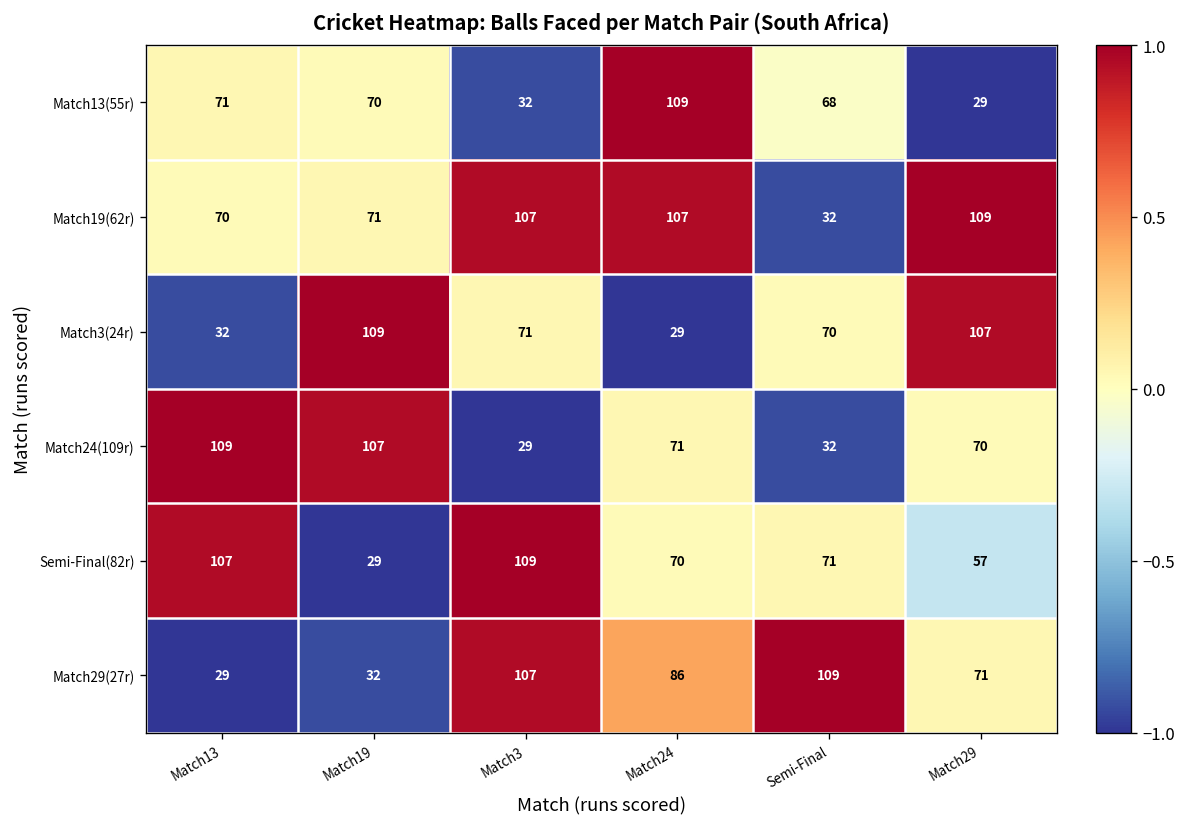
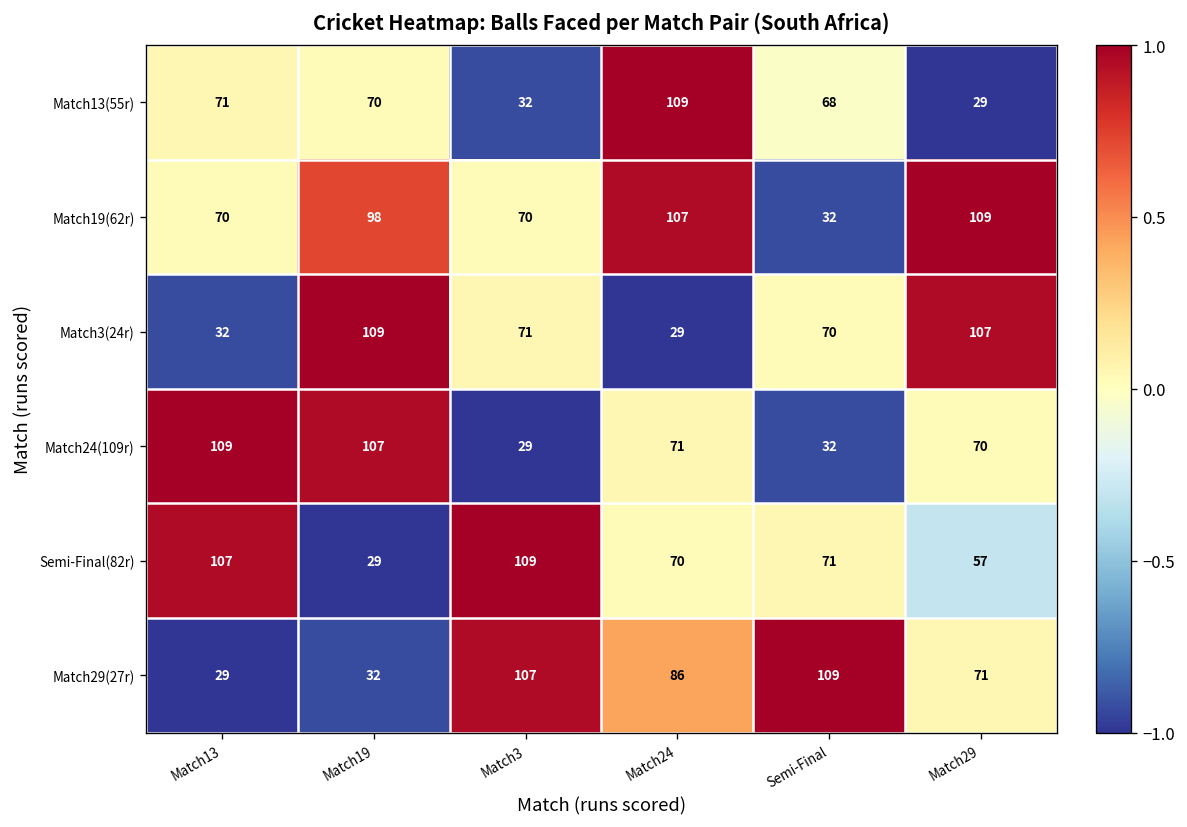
  {
    "Match13(55r)": {
      "Match13": 71,
      "Match19": 70,
      "Match3": 32,
      "Match24": 109,
      "Semi-Final": 68,
      "Match29": 29
    },
    "Match19(62r)": {
      "Match13": 70,
-     "Match19": 71,
-     "Match3": 107,
+     "Match19": 98,
+     "Match3": 70,
      "Match24": 107,
      "Semi-Final": 32,
      "Match29": 109
    },
    "Match3(24r)": {
      "Match13": 32,
      "Match19": 109,
      "Match3": 71,
      "Match24": 29,
      "Semi-Final": 70,
      "Match29": 107
    },
    "Match24(109r)": {
      "Match13": 109,
      "Match19": 107,
      "Match3": 29,
      "Match24": 71,
      "Semi-Final": 32,
      "Match29": 70
    },
    "Semi-Final(82r)": {
      "Match13": 107,
      "Match19": 29,
      "Match3": 109,
      "Match24": 70,
      "Semi-Final": 71,
      "Match29": 57
    },
    "Match29(27r)": {
      "Match13": 29,
      "Match19": 32,
      "Match3": 107,
      "Match24": 86,
      "Semi-Final": 109,
      "Match29": 71
    }
  }
